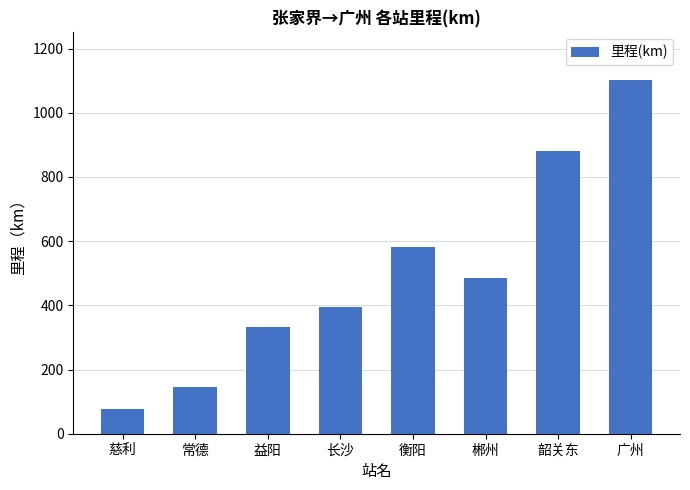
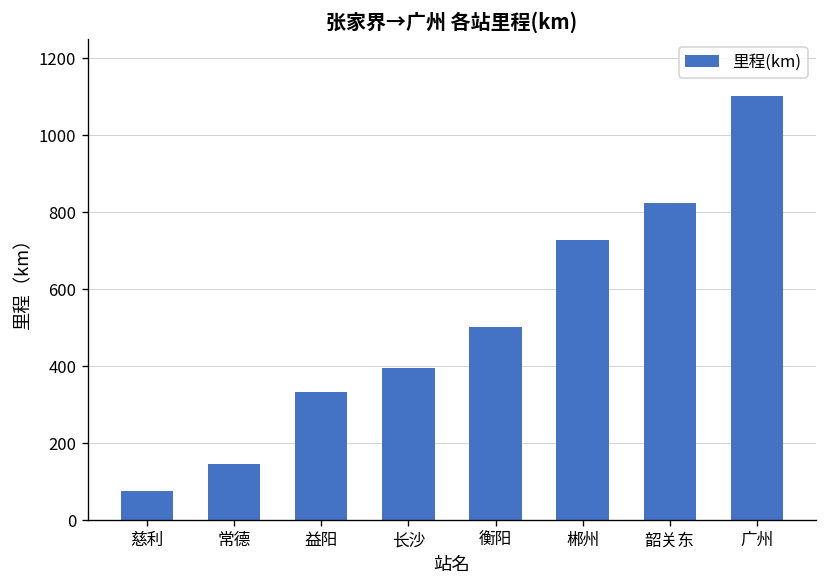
  {
    "慈利": 80,
    "常德": 150,
    "益阳": 330,
    "长沙": 400,
-   "衡阳": 580,
-   "郴州": 490,
-   "韶关东": 880,
+   "衡阳": 500,
+   "郴州": 730,
+   "韶关东": 820,
    "广州": 1100
  }
